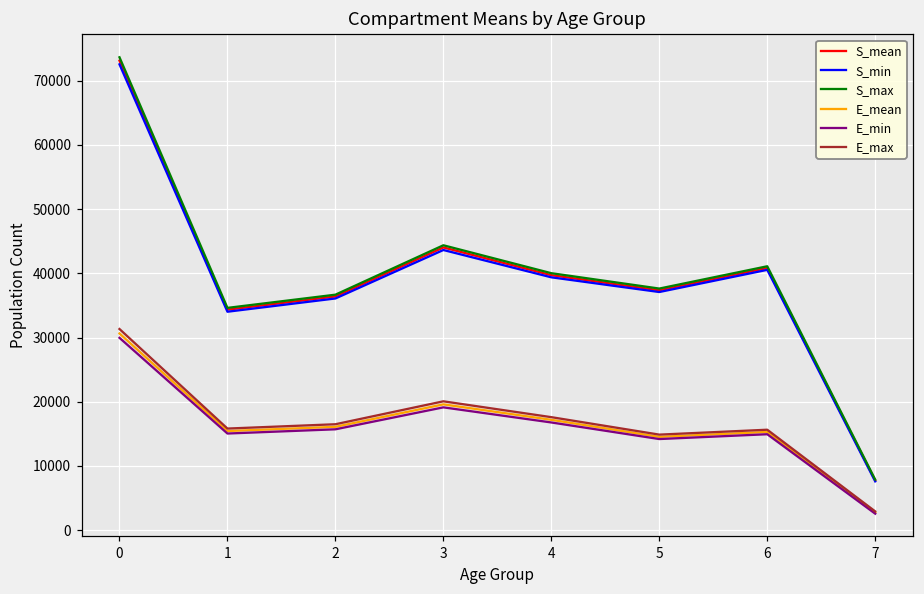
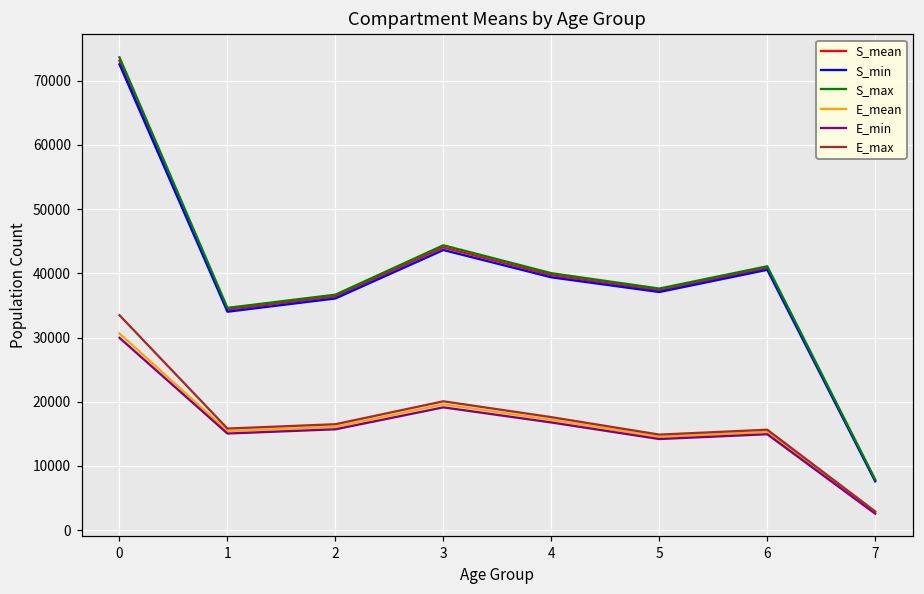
  {
    "S_mean": {
      "0": 73000
    },
    "S_min": {
      "0": 73000
    },
    "S_max": {
      "0": 74000
    },
    "E_mean": {
      "0": 31000,
      "3": 20000
    },
    "E_min": {
      "0": 30000,
      "3": 19000
    },
    "E_max": {
-     "0": 31000,
+     "0": 33000,
      "3": 20000
    }
  }
